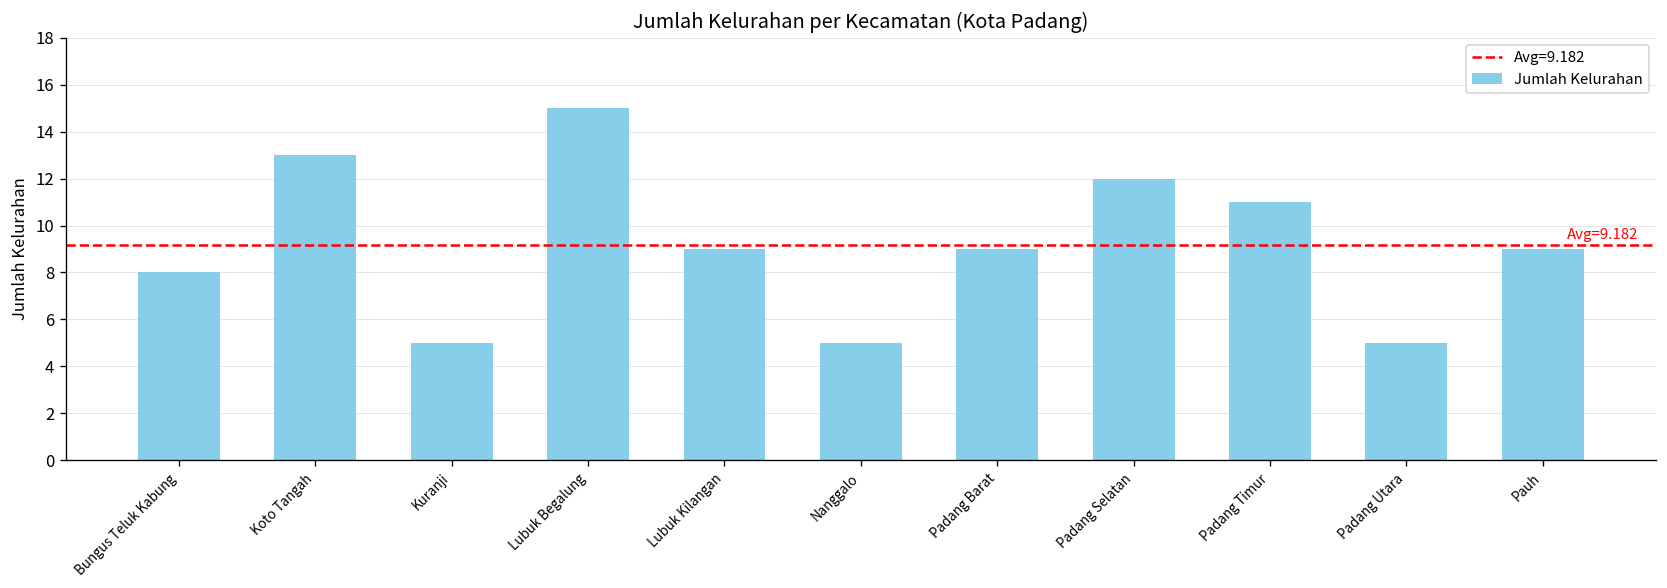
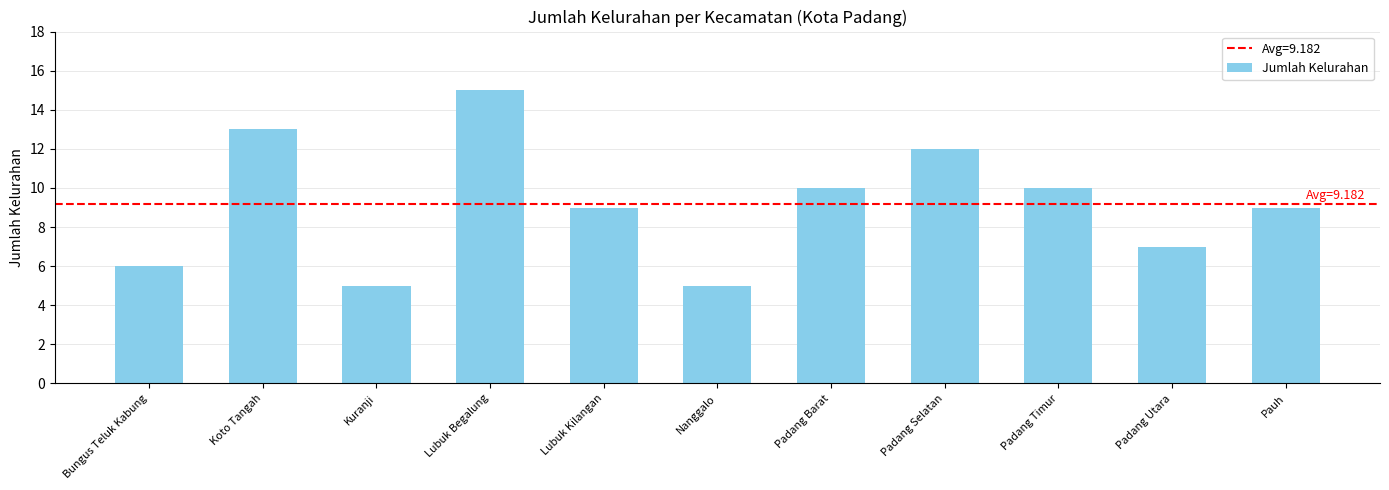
  {
-   "Bungus Teluk Kabung": 8,
+   "Bungus Teluk Kabung": 6,
    "Koto Tangah": 13,
    "Kuranji": 5,
    "Lubuk Begalung": 15,
    "Lubuk Kilangan": 9,
    "Nanggalo": 5,
-   "Padang Barat": 9,
+   "Padang Barat": 10,
    "Padang Selatan": 12,
-   "Padang Timur": 11,
-   "Padang Utara": 5
+   "Padang Timur": 10,
+   "Padang Utara": 7
  }
